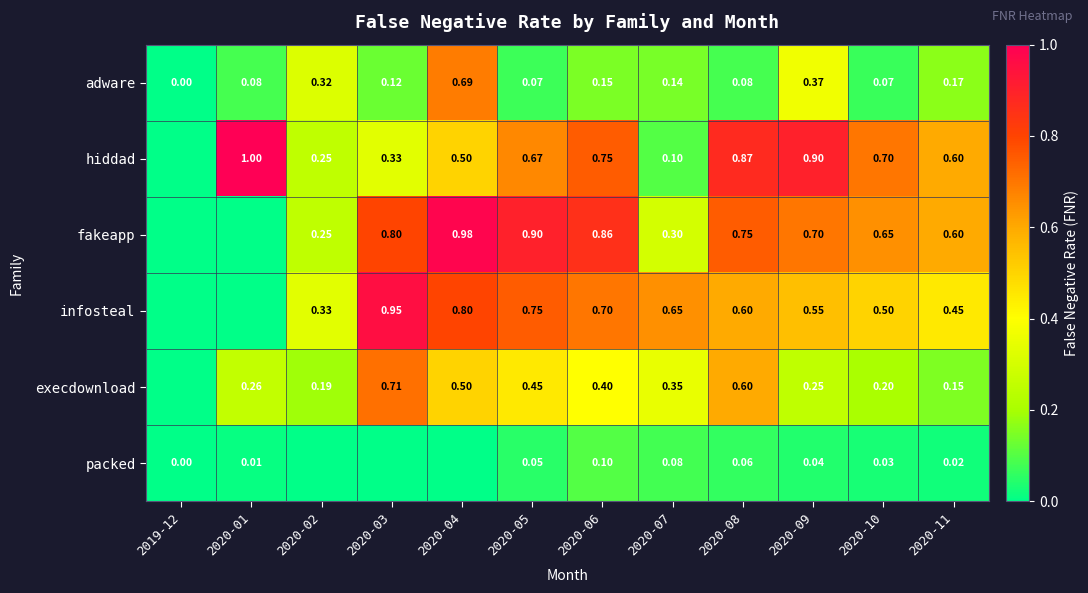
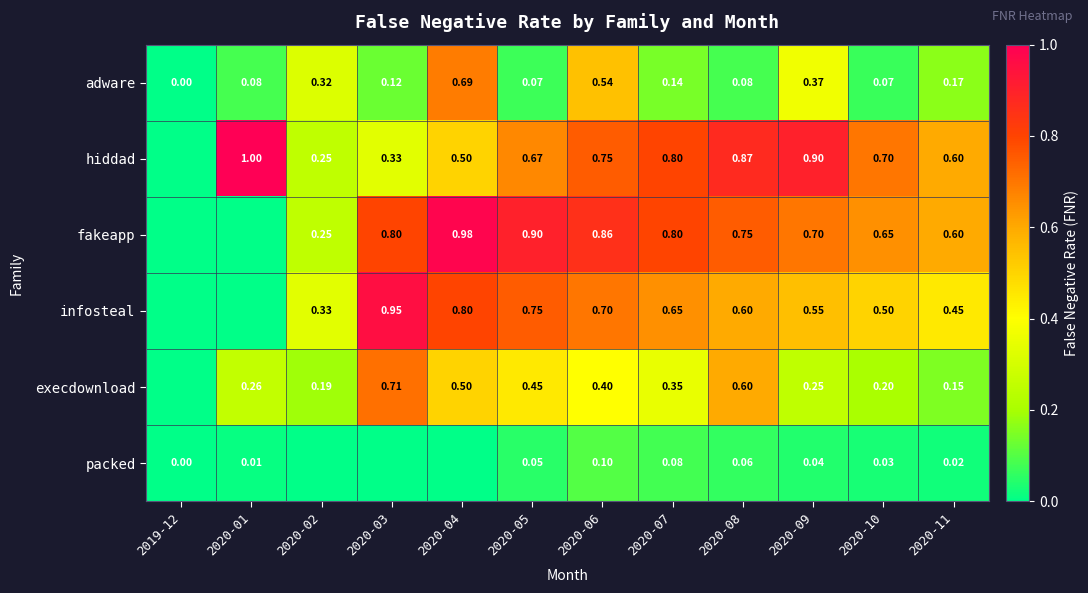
  {
    "adware": {
      "2019-12": 0.00,
      "2020-01": 0.08,
      "2020-02": 0.32,
      "2020-03": 0.12,
      "2020-04": 0.69,
      "2020-05": 0.07,
-     "2020-06": 0.15,
+     "2020-06": 0.54,
      "2020-07": 0.14,
      "2020-08": 0.08,
      "2020-09": 0.37,
      "2020-10": 0.07,
      "2020-11": 0.17
    },
    "hiddad": {
      "2020-01": 1.00,
      "2020-02": 0.25,
      "2020-03": 0.33,
      "2020-04": 0.50,
      "2020-05": 0.67,
      "2020-06": 0.75,
-     "2020-07": 0.10,
+     "2020-07": 0.80,
      "2020-08": 0.87,
      "2020-09": 0.90,
      "2020-10": 0.70,
      "2020-11": 0.60
    },
    "fakeapp": {
      "2020-02": 0.25,
      "2020-03": 0.80,
      "2020-04": 0.98,
      "2020-05": 0.90,
      "2020-06": 0.86,
-     "2020-07": 0.30,
+     "2020-07": 0.80,
      "2020-08": 0.75,
      "2020-09": 0.70,
      "2020-10": 0.65,
      "2020-11": 0.60
    },
    "infosteal": {
      "2020-02": 0.33,
      "2020-03": 0.95,
      "2020-04": 0.80,
      "2020-05": 0.75,
      "2020-06": 0.70,
      "2020-07": 0.65,
      "2020-08": 0.60,
      "2020-09": 0.55,
      "2020-10": 0.50,
      "2020-11": 0.45
    },
    "execdownload": {
      "2020-01": 0.26,
      "2020-02": 0.19,
      "2020-03": 0.71,
      "2020-04": 0.50,
      "2020-05": 0.45,
      "2020-06": 0.40,
      "2020-07": 0.35,
      "2020-08": 0.60,
      "2020-09": 0.25,
      "2020-10": 0.20,
      "2020-11": 0.15
    },
    "packed": {
      "2019-12": 0.00,
      "2020-01": 0.01,
      "2020-05": 0.05,
      "2020-06": 0.10,
      "2020-07": 0.08,
      "2020-08": 0.06,
      "2020-09": 0.04,
      "2020-10": 0.03,
      "2020-11": 0.02
    }
  }
